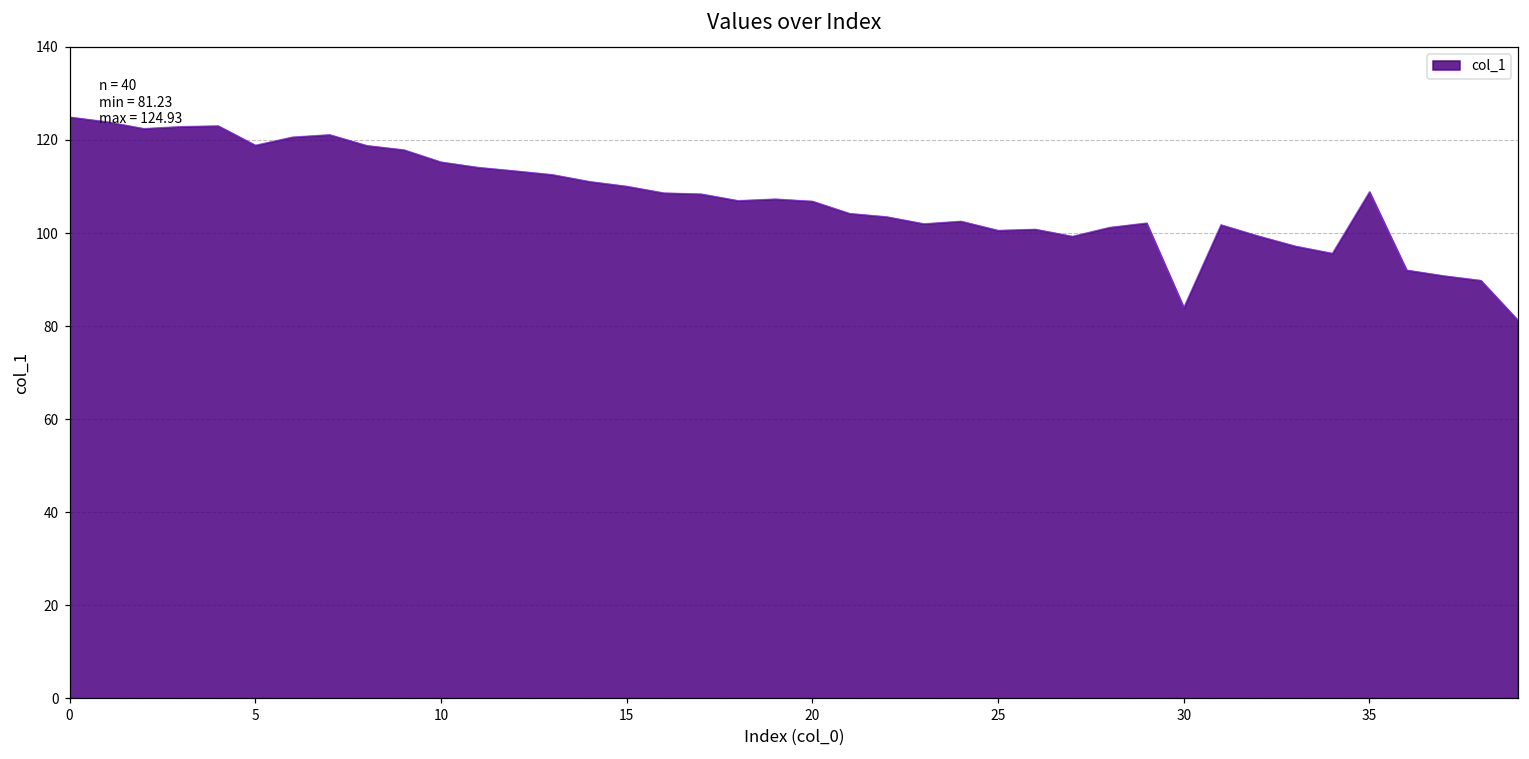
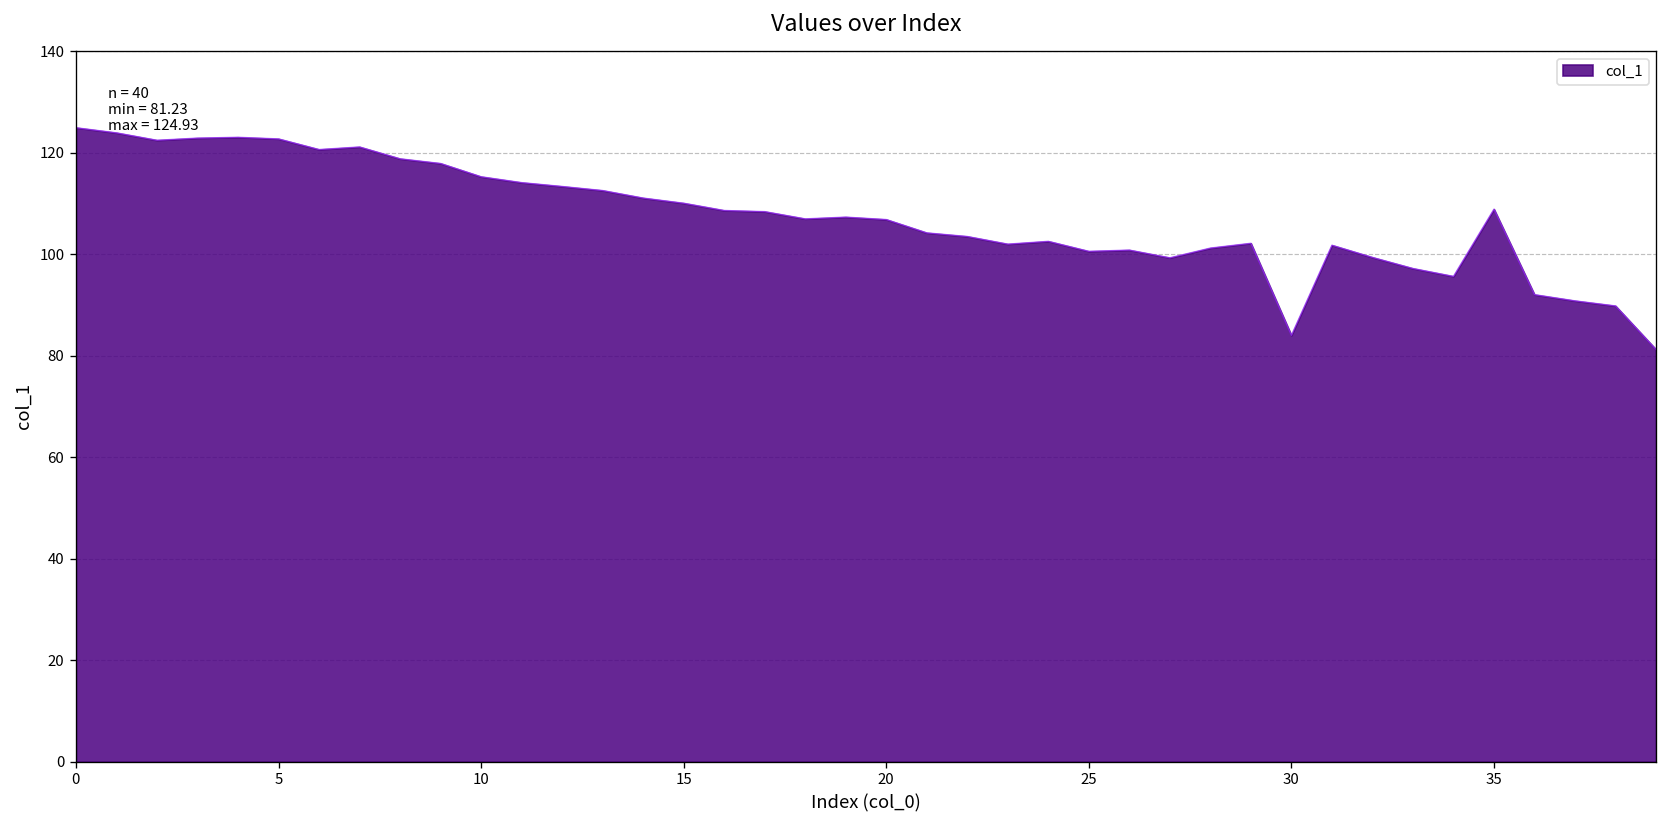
  {
    "0": 125,
-   "5": 119,
+   "5": 123,
    "10": 115,
    "15": 110,
    "20": 107,
    "25": 101,
    "30": 84,
    "35": 109
  }
